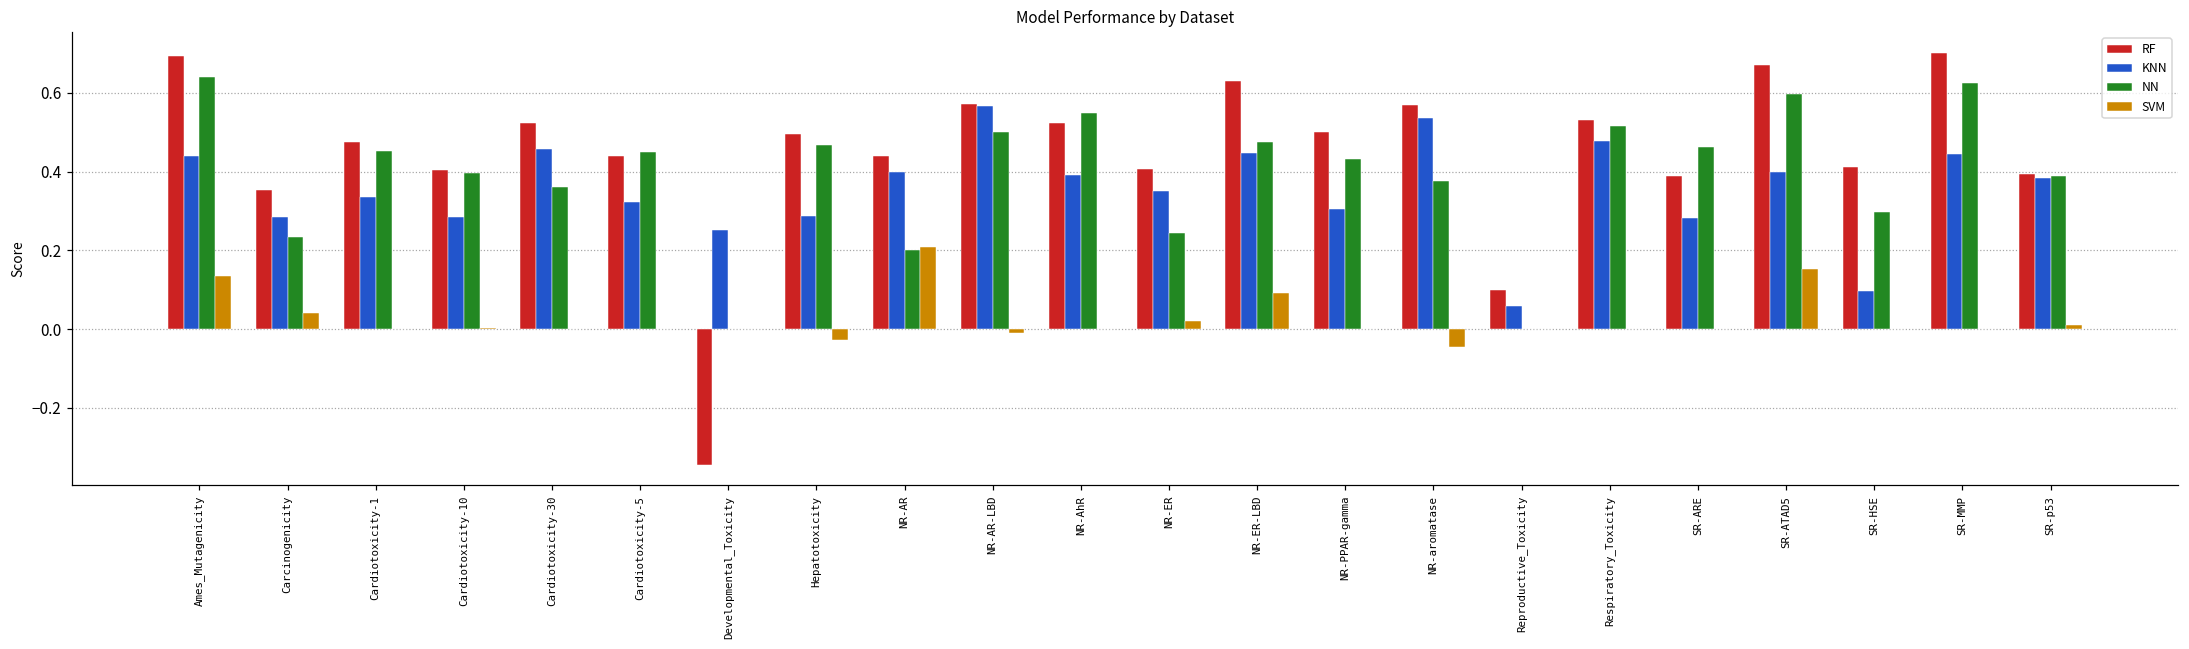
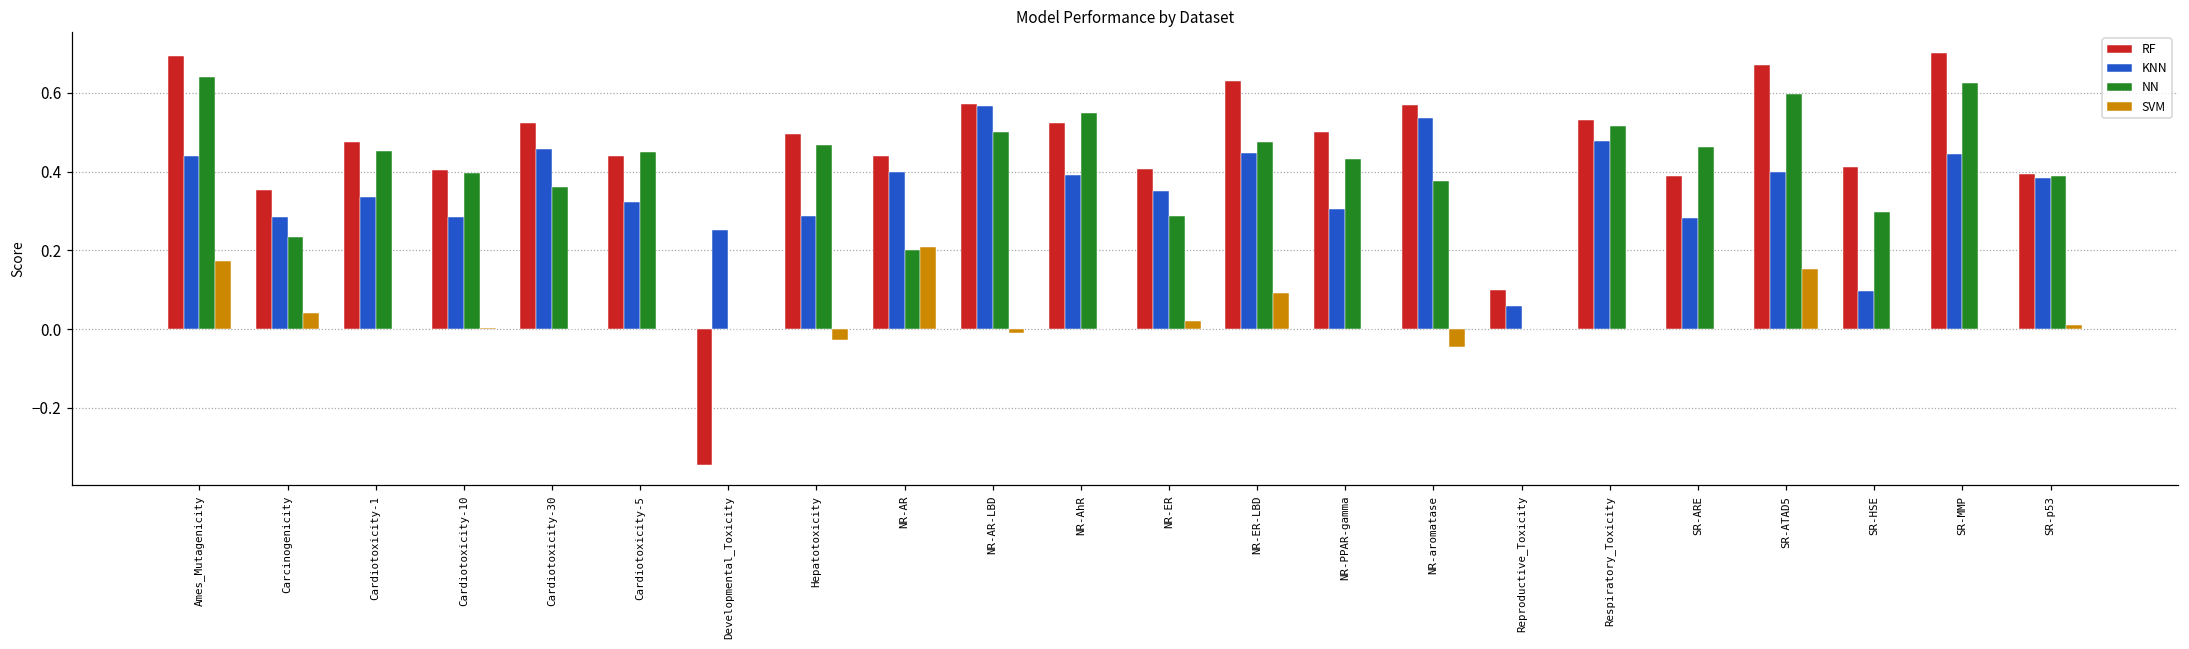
  {
    "RF": {
      "Ames_Mutagenicity": 0.69,
      "Carcinogenicity": 0.35,
      "Cardiotoxicity-1": 0.48,
      "Cardiotoxicity-10": 0.41,
      "Cardiotoxicity-30": 0.52,
      "Cardiotoxicity-5": 0.44,
      "Developmental_Toxicity": -0.34,
      "Hepatotoxicity": 0.50,
      "NR-AR": 0.44,
      "NR-AR-LBD": 0.57,
      "NR-AhR": 0.52,
      "NR-ER": 0.41,
      "NR-ER-LBD": 0.63,
      "NR-PPAR-gamma": 0.50,
      "NR-aromatase": 0.57,
      "Reproductive_Toxicity": 0.10,
      "Respiratory_Toxicity": 0.53,
      "SR-ARE": 0.39,
      "SR-ATAD5": 0.67,
      "SR-HSE": 0.41,
      "SR-MMP": 0.70,
      "SR-p53": 0.40
    },
    "KNN": {
      "Ames_Mutagenicity": 0.44,
      "Carcinogenicity": 0.28,
      "Cardiotoxicity-1": 0.34,
      "Cardiotoxicity-10": 0.29,
      "Cardiotoxicity-30": 0.46,
      "Cardiotoxicity-5": 0.32,
      "Developmental_Toxicity": 0.25,
      "Hepatotoxicity": 0.29,
      "NR-AR": 0.40,
      "NR-AR-LBD": 0.57,
      "NR-AhR": 0.39,
      "NR-ER": 0.35,
      "NR-ER-LBD": 0.45,
      "NR-PPAR-gamma": 0.30,
      "NR-aromatase": 0.54,
      "Reproductive_Toxicity": 0.06,
      "Respiratory_Toxicity": 0.48,
      "SR-ARE": 0.28,
      "SR-ATAD5": 0.40,
      "SR-HSE": 0.10,
      "SR-MMP": 0.45,
      "SR-p53": 0.38
    },
    "NN": {
      "Ames_Mutagenicity": 0.64,
      "Carcinogenicity": 0.23,
      "Cardiotoxicity-1": 0.45,
      "Cardiotoxicity-10": 0.40,
      "Cardiotoxicity-30": 0.36,
      "Cardiotoxicity-5": 0.45,
      "Developmental_Toxicity": 0.00,
      "Hepatotoxicity": 0.47,
      "NR-AR": 0.20,
      "NR-AR-LBD": 0.50,
      "NR-AhR": 0.55,
-     "NR-ER": 0.25,
+     "NR-ER": 0.29,
      "NR-ER-LBD": 0.48,
      "NR-PPAR-gamma": 0.43,
      "NR-aromatase": 0.38,
      "Reproductive_Toxicity": 0.00,
      "Respiratory_Toxicity": 0.52,
      "SR-ARE": 0.46,
      "SR-ATAD5": 0.60,
      "SR-HSE": 0.30,
      "SR-MMP": 0.62,
      "SR-p53": 0.39
    },
    "SVM": {
-     "Ames_Mutagenicity": 0.13,
+     "Ames_Mutagenicity": 0.17,
      "Carcinogenicity": 0.04,
      "Cardiotoxicity-1": 0.00,
      "Cardiotoxicity-30": 0.00,
      "Cardiotoxicity-5": 0.00,
      "Developmental_Toxicity": 0.00,
      "Hepatotoxicity": -0.03,
      "NR-AR": 0.21,
      "NR-AR-LBD": -0.01,
      "NR-AhR": 0.00,
      "NR-ER": 0.02,
      "NR-ER-LBD": 0.09,
      "NR-PPAR-gamma": 0.00,
      "NR-aromatase": -0.05,
      "Reproductive_Toxicity": 0.00,
      "Respiratory_Toxicity": 0.00,
      "SR-ARE": 0.00,
      "SR-ATAD5": 0.15,
      "SR-HSE": 0.00,
      "SR-MMP": 0.00,
      "SR-p53": 0.01
    }
  }
